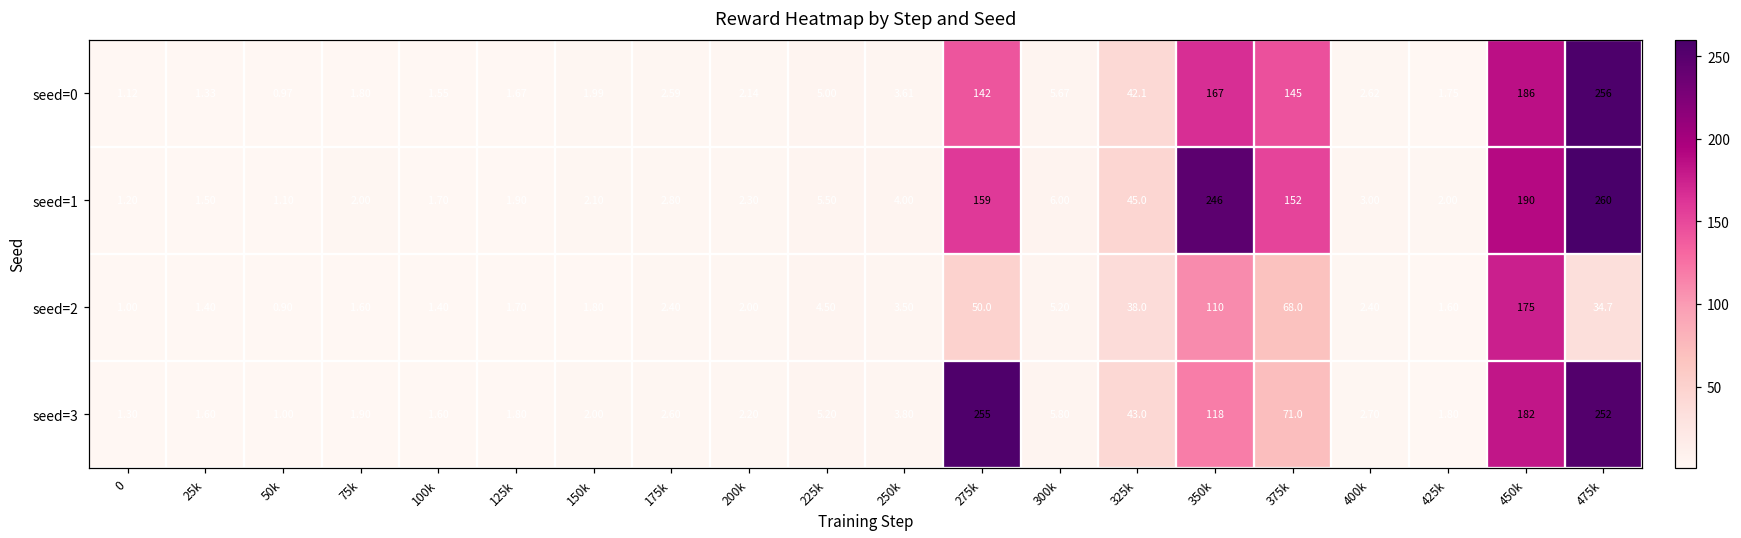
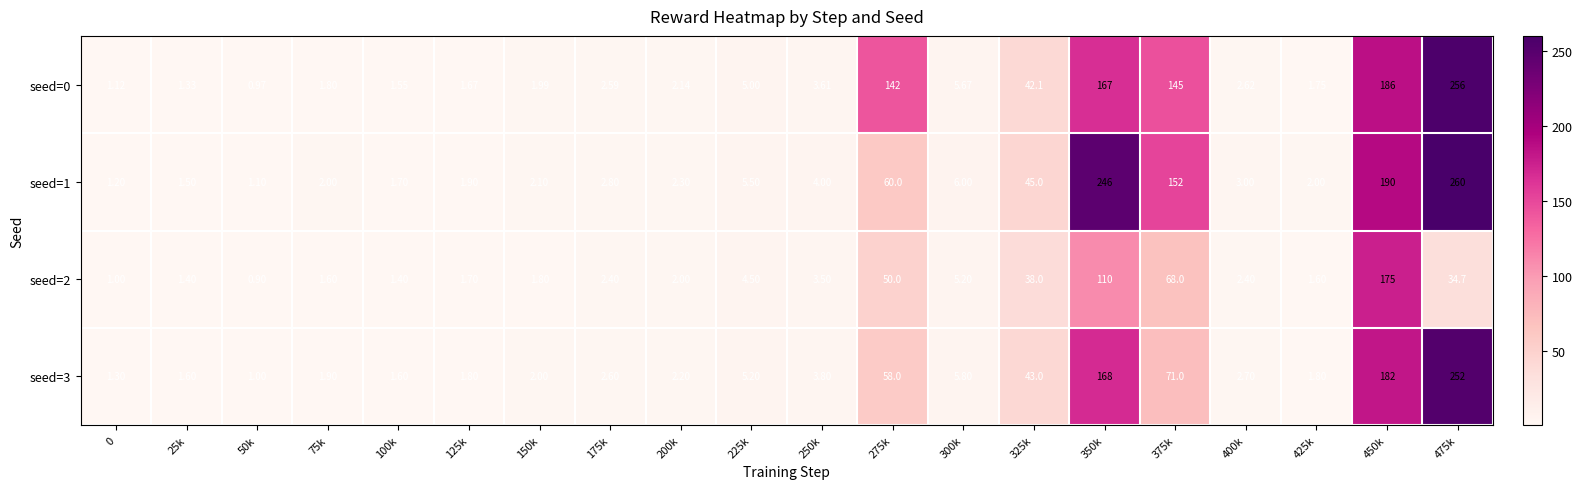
  {
    "seed=0": {
      "275k": 142,
      "350k": 167,
      "375k": 145,
      "450k": 186,
      "475k": 256
    },
    "seed=1": {
-     "275k": 159,
+     "275k": 60.0,
      "350k": 246,
      "375k": 152,
      "450k": 190,
      "475k": 260
    },
    "seed=2": {
      "275k": 50.0,
      "350k": 110,
      "375k": 68.0,
      "450k": 175
    },
    "seed=3": {
-     "275k": 255,
-     "350k": 118,
+     "275k": 58.0,
+     "350k": 168,
      "375k": 71.0,
      "450k": 182,
      "475k": 252
    }
  }
